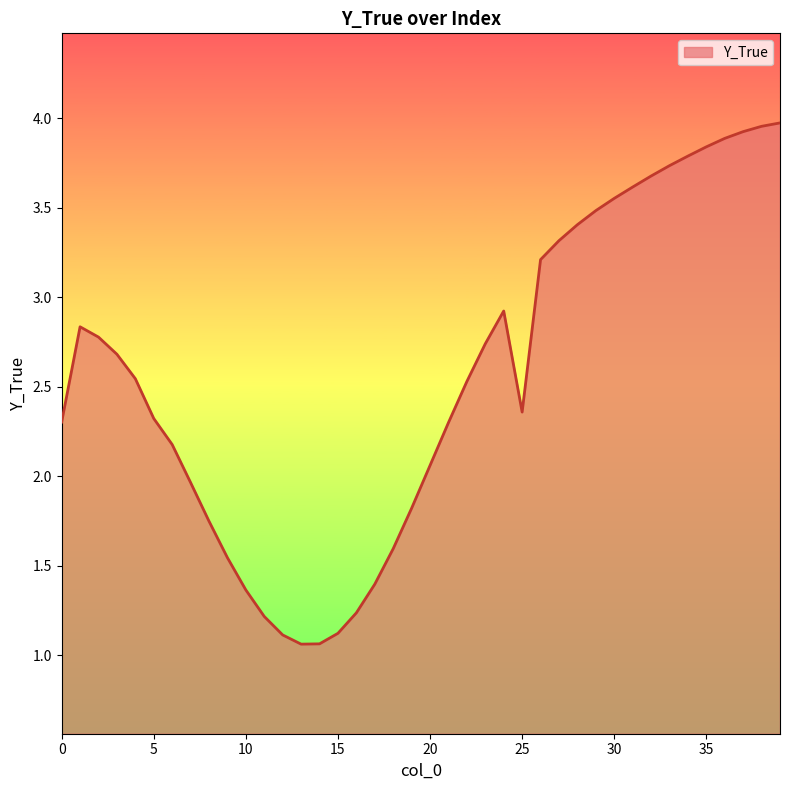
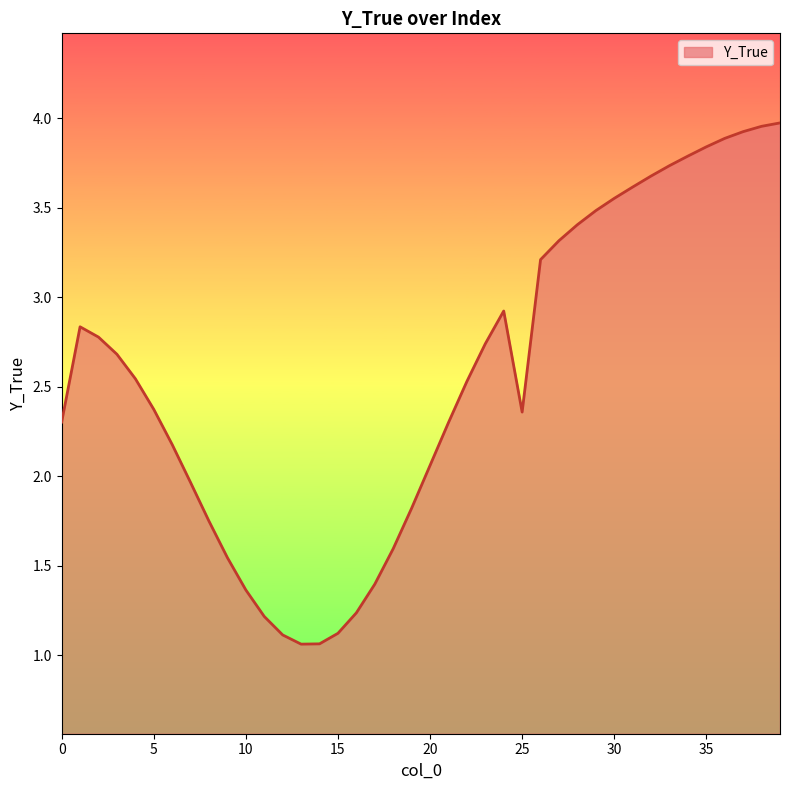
  {
    "0": 2.30,
-   "5": 2.32,
+   "5": 2.37,
    "10": 1.37,
    "15": 1.12,
    "20": 2.06,
    "25": 2.36,
    "30": 3.55,
    "35": 3.84
  }
